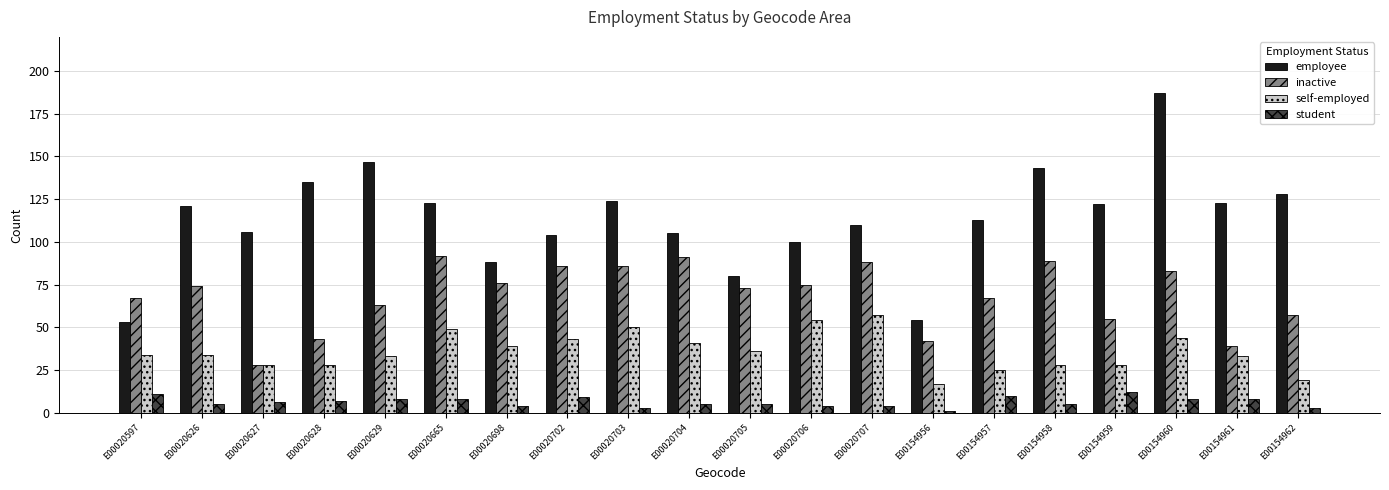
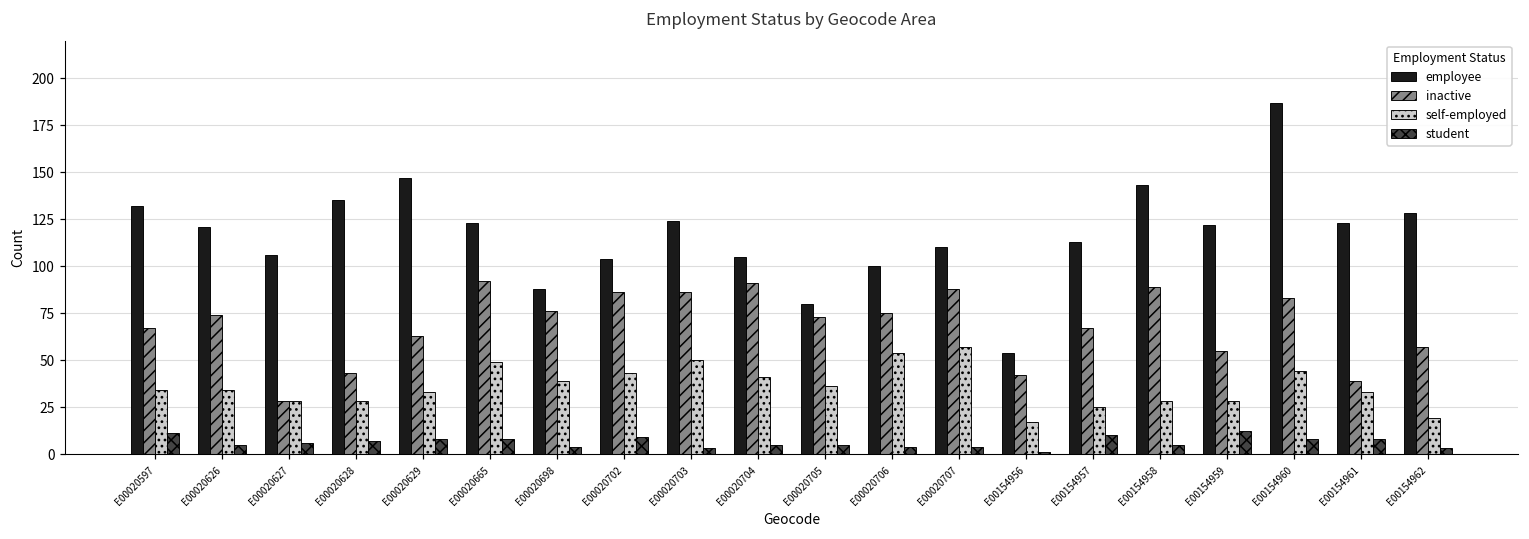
  {
    "employee": {
-     "E00020597": 53,
+     "E00020597": 132,
      "E00020626": 121,
      "E00020627": 106,
      "E00020628": 135,
      "E00020629": 147,
      "E00020665": 123,
      "E00020698": 88,
      "E00020702": 104,
      "E00020703": 124,
      "E00020704": 105,
      "E00020705": 80,
      "E00020706": 100,
      "E00020707": 110,
      "E00154956": 54,
      "E00154957": 113,
      "E00154958": 143,
      "E00154959": 122,
      "E00154960": 187,
      "E00154961": 123,
      "E00154962": 128
    },
    "inactive": {
      "E00020597": 67,
      "E00020626": 74,
      "E00020627": 28,
      "E00020628": 43,
      "E00020629": 63,
      "E00020665": 92,
      "E00020698": 76,
      "E00020702": 86,
      "E00020703": 86,
      "E00020704": 91,
      "E00020705": 73,
      "E00020706": 75,
      "E00020707": 88,
      "E00154956": 42,
      "E00154957": 67,
      "E00154958": 89,
      "E00154959": 55,
      "E00154960": 83,
      "E00154961": 39,
      "E00154962": 57
    },
    "self-employed": {
      "E00020597": 34,
      "E00020626": 34,
      "E00020627": 28,
      "E00020628": 28,
      "E00020629": 33,
      "E00020665": 49,
      "E00020698": 39,
      "E00020702": 43,
      "E00020703": 50,
      "E00020704": 41,
      "E00020705": 36,
      "E00020706": 54,
      "E00020707": 57,
      "E00154956": 17,
      "E00154957": 25,
      "E00154958": 28,
      "E00154959": 28,
      "E00154960": 44,
      "E00154961": 33,
      "E00154962": 19
    },
    "student": {
      "E00020597": 11,
      "E00020626": 5,
      "E00020627": 6,
      "E00020628": 7,
      "E00020629": 8,
      "E00020665": 8,
      "E00020698": 4,
      "E00020702": 9,
      "E00020703": 3,
      "E00020704": 5,
      "E00020705": 5,
      "E00020706": 4,
      "E00020707": 4,
      "E00154957": 10,
      "E00154958": 5,
      "E00154959": 12,
      "E00154960": 8,
      "E00154961": 8,
      "E00154962": 3
    }
  }
